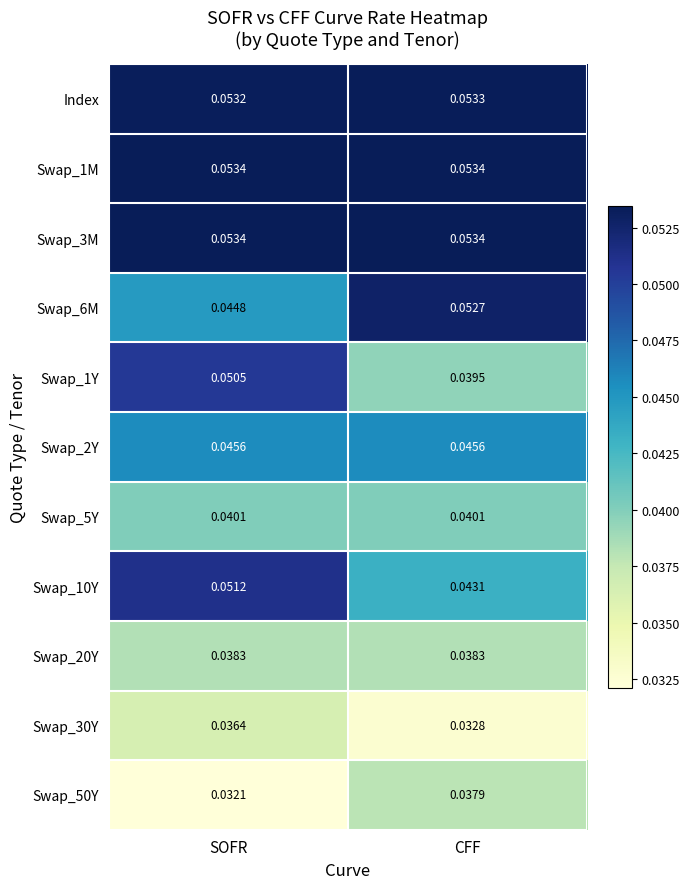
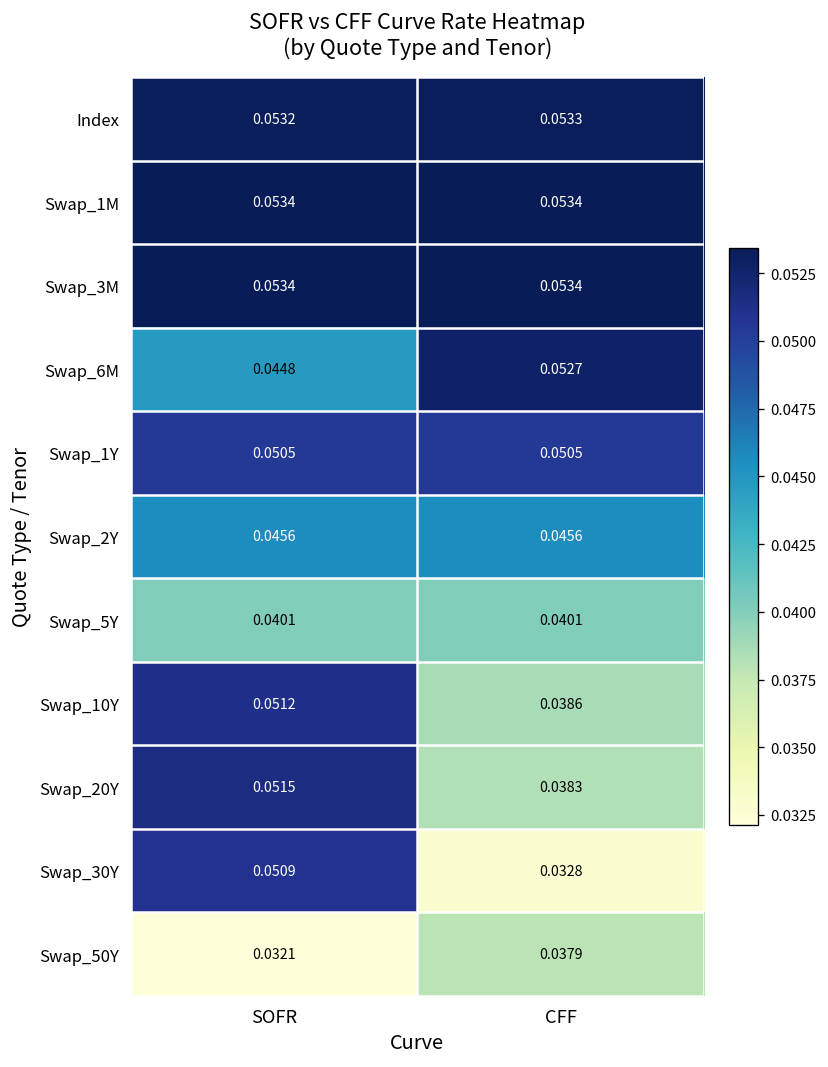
  {
    "Index": {
      "SOFR": 0.0532,
      "CFF": 0.0533
    },
    "Swap_1M": {
      "SOFR": 0.0534,
      "CFF": 0.0534
    },
    "Swap_3M": {
      "SOFR": 0.0534,
      "CFF": 0.0534
    },
    "Swap_6M": {
      "SOFR": 0.0448,
      "CFF": 0.0527
    },
    "Swap_1Y": {
      "SOFR": 0.0505,
-     "CFF": 0.0395
+     "CFF": 0.0505
    },
    "Swap_2Y": {
      "SOFR": 0.0456,
      "CFF": 0.0456
    },
    "Swap_5Y": {
      "SOFR": 0.0401,
      "CFF": 0.0401
    },
    "Swap_10Y": {
      "SOFR": 0.0512,
-     "CFF": 0.0431
+     "CFF": 0.0386
    },
    "Swap_20Y": {
-     "SOFR": 0.0383,
+     "SOFR": 0.0515,
      "CFF": 0.0383
    },
    "Swap_30Y": {
-     "SOFR": 0.0364,
+     "SOFR": 0.0509,
      "CFF": 0.0328
    },
    "Swap_50Y": {
      "SOFR": 0.0321,
      "CFF": 0.0379
    }
  }
